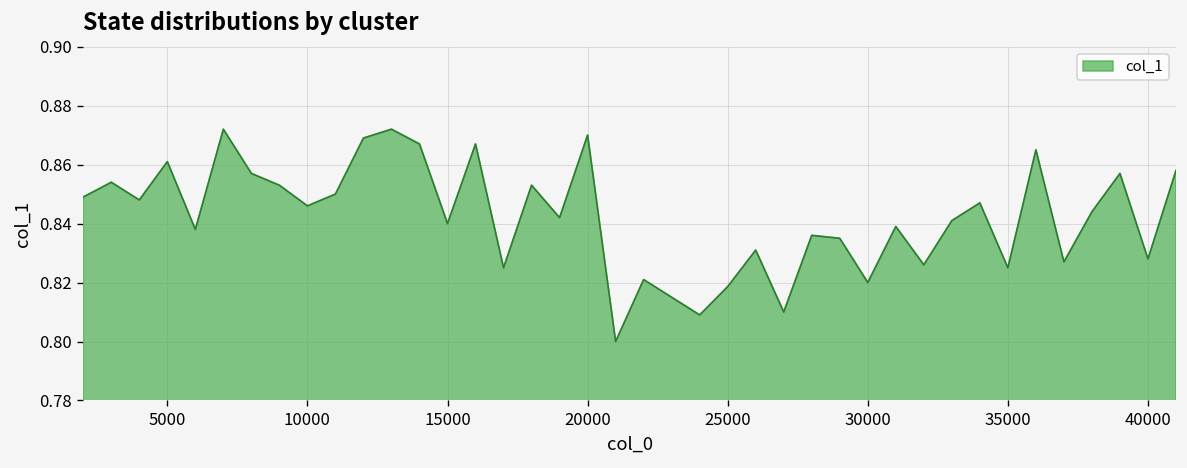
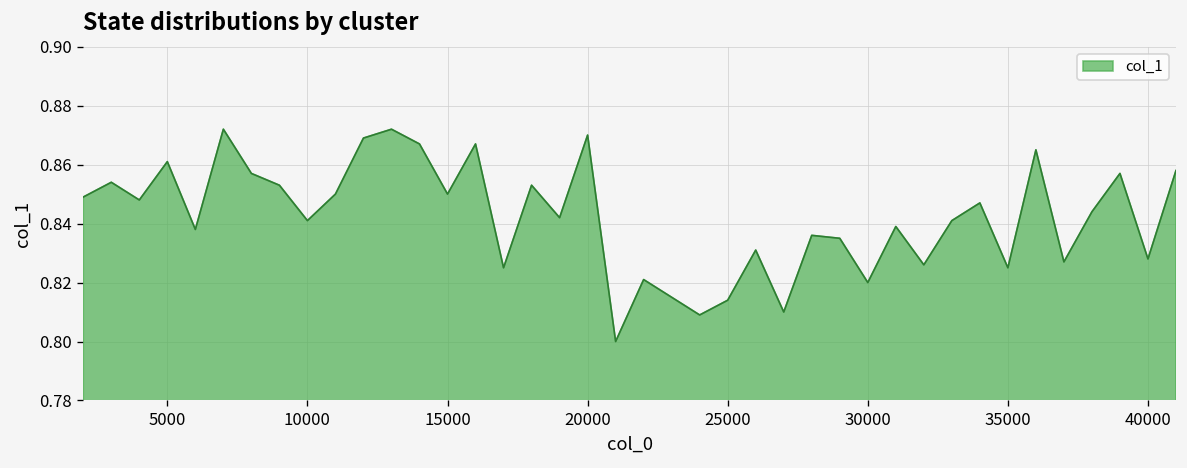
  {
    "5000": 0.861,
-   "10000": 0.846,
-   "15000": 0.84,
+   "10000": 0.841,
+   "15000": 0.85,
    "20000": 0.870,
-   "25000": 0.819,
+   "25000": 0.814,
    "30000": 0.820,
    "35000": 0.825,
    "40000": 0.828
  }
